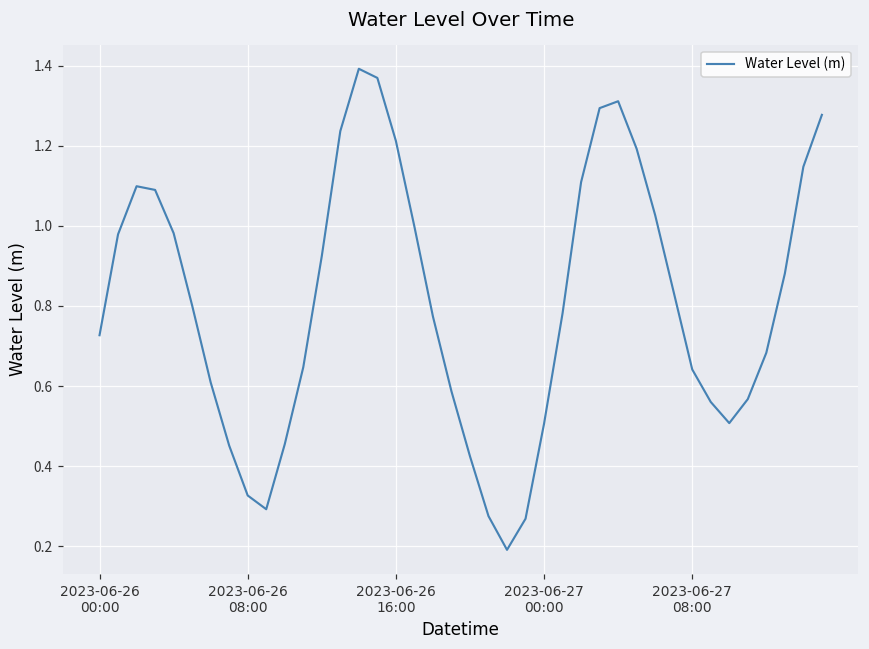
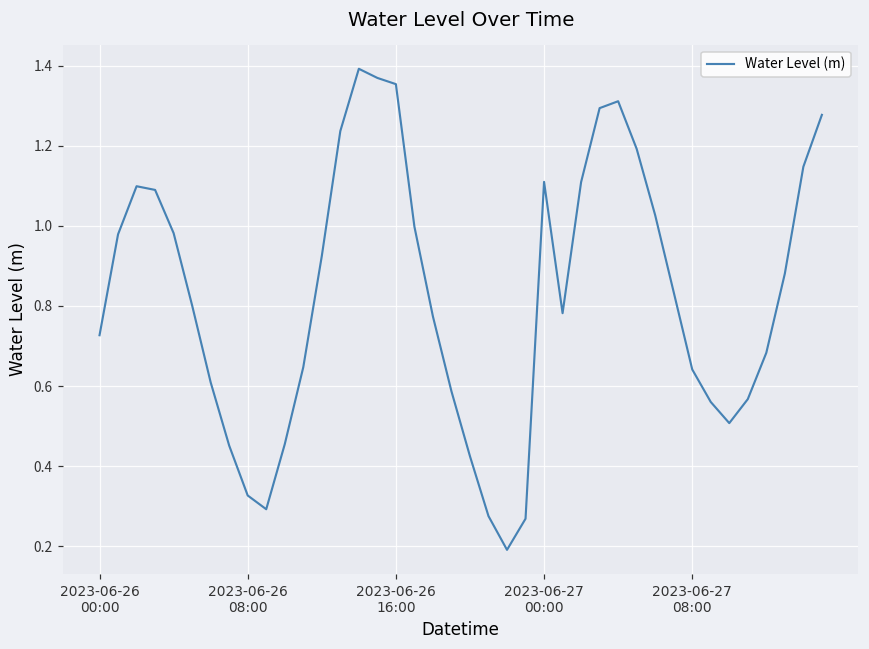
  {
    "2023-06-26 00:00": 0.73,
    "2023-06-26 08:00": 0.33,
-   "2023-06-26 16:00": 1.21,
-   "2023-06-27 00:00": 0.51,
+   "2023-06-26 16:00": 1.35,
+   "2023-06-27 00:00": 1.11,
    "2023-06-27 08:00": 0.64
  }
